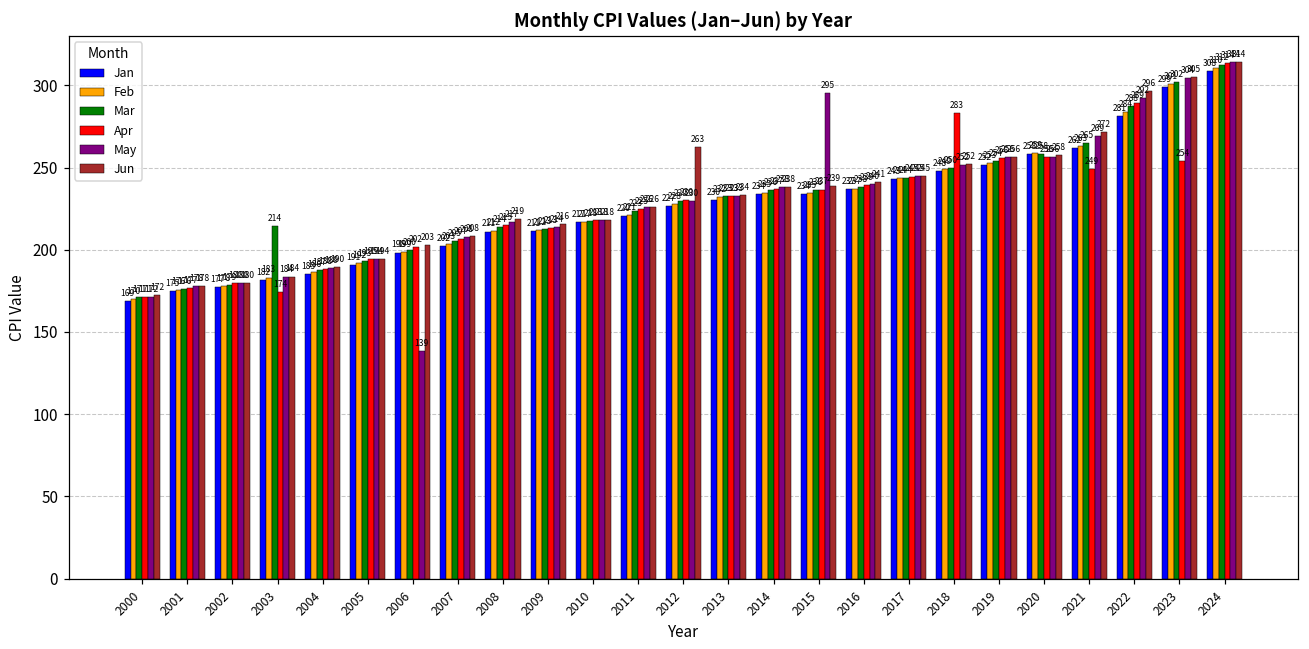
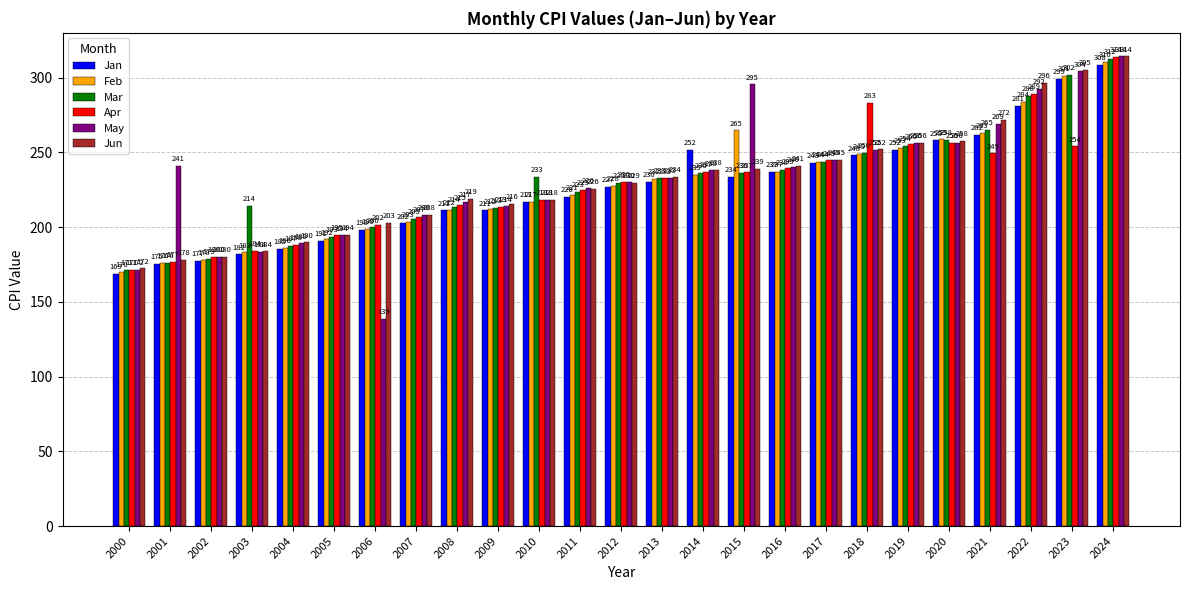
  {
    "Jan": {
-     "2014": 234
+     "2014": 252
    },
    "Feb": {
-     "2015": 235
+     "2015": 265
    },
    "Mar": {
      "2003": 214,
-     "2010": 218
+     "2010": 233
    },
    "Apr": {
-     "2003": 174,
+     "2003": 184,
      "2018": 283,
      "2021": 249,
      "2023": 254
    },
    "May": {
-     "2001": 178,
+     "2001": 241,
      "2006": 139,
      "2015": 295
    },
    "Jun": {
      "2006": 203,
-     "2012": 263,
+     "2012": 229,
      "2015": 239,
      "2022": 296
    }
  }
